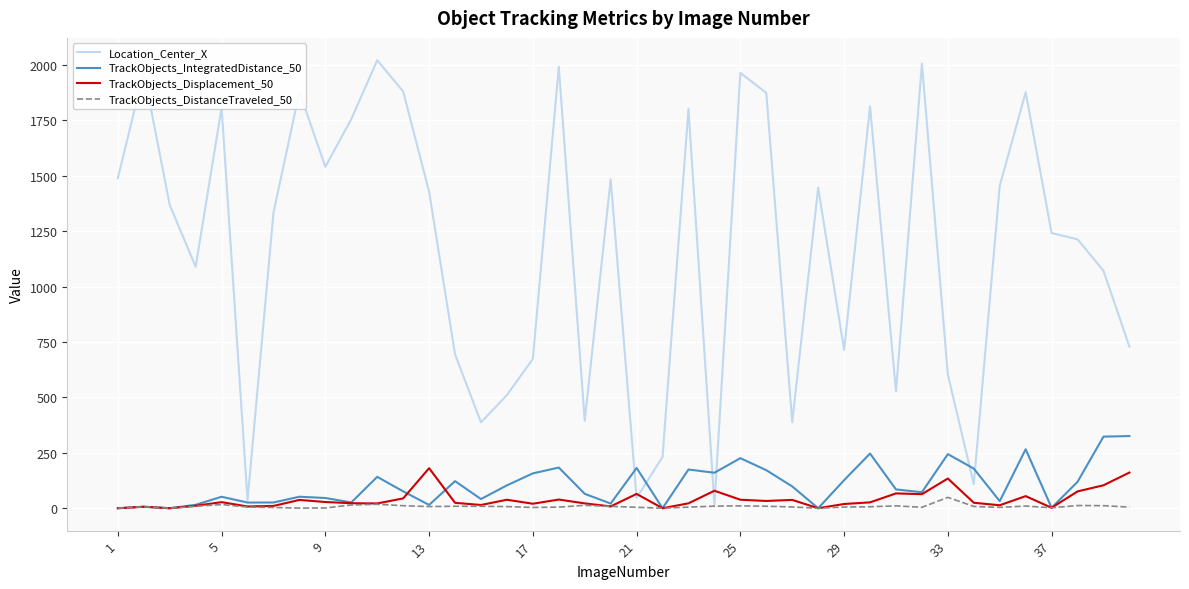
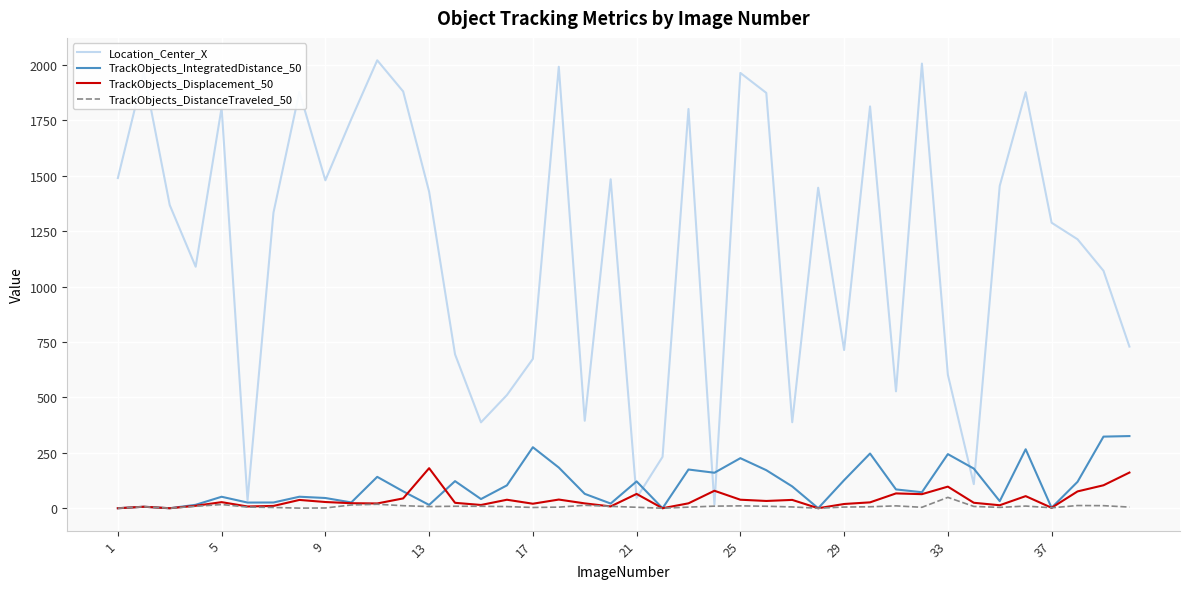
  {
    "Location_Center_X": {
      "1": 1490,
-     "9": 1540,
+     "9": 1480,
      "13": 1430,
      "17": 670,
      "21": 50,
      "25": 1960,
      "29": 710,
      "33": 600,
-     "37": 1240
+     "37": 1290
    },
    "TrackObjects_IntegratedDistance_50": {
      "5": 50,
      "9": 50,
-     "17": 160,
-     "21": 180,
+     "17": 280,
+     "21": 120,
      "25": 230,
      "29": 130,
      "33": 240
    },
    "TrackObjects_Displacement_50": {
      "9": 30,
      "13": 180,
      "17": 20,
      "21": 60,
      "25": 40,
      "29": 20,
-     "33": 130
+     "33": 100
    },
    "TrackObjects_DistanceTraveled_50": {
      "9": 0,
      "17": 0,
      "21": 0,
      "25": 10,
      "29": 10,
      "33": 50
    }
  }
